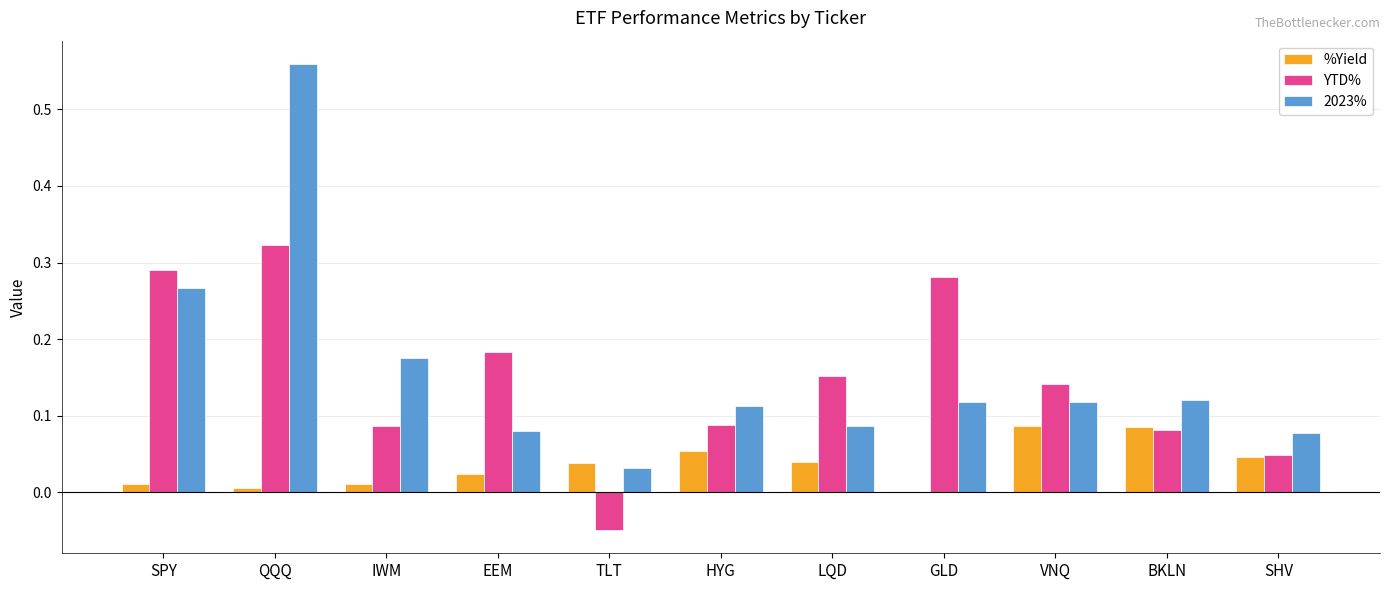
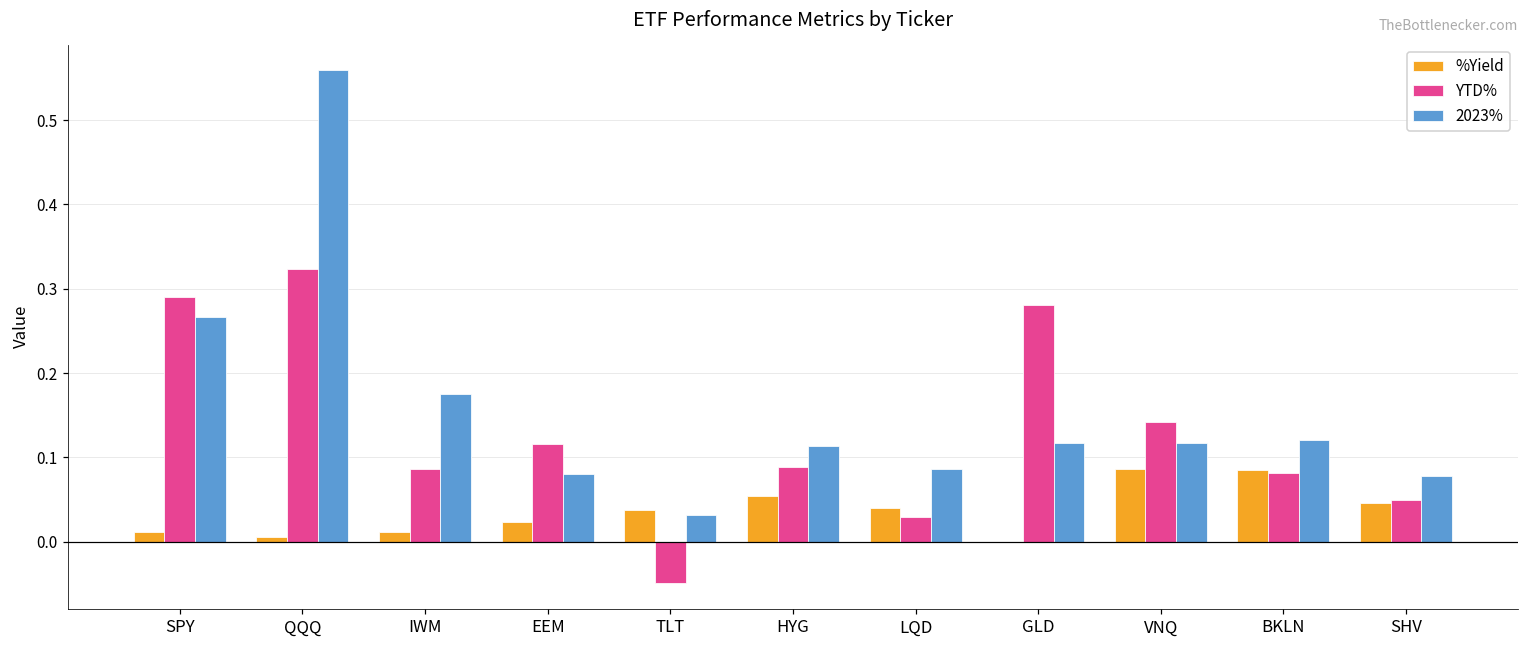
  {
    "%Yield": {
      "SPY": 0.01,
      "QQQ": 0.01,
      "IWM": 0.01,
      "EEM": 0.02,
      "TLT": 0.04,
      "HYG": 0.05,
      "LQD": 0.04,
      "GLD": 0.00,
      "VNQ": 0.09,
      "BKLN": 0.08,
      "SHV": 0.05
    },
    "YTD%": {
      "SPY": 0.29,
      "QQQ": 0.32,
      "IWM": 0.09,
-     "EEM": 0.18,
+     "EEM": 0.12,
      "TLT": -0.05,
      "HYG": 0.09,
-     "LQD": 0.15,
+     "LQD": 0.03,
      "GLD": 0.28,
      "VNQ": 0.14,
      "BKLN": 0.08,
      "SHV": 0.05
    },
    "2023%": {
      "SPY": 0.27,
      "QQQ": 0.56,
      "IWM": 0.17,
      "EEM": 0.08,
      "TLT": 0.03,
      "HYG": 0.11,
      "LQD": 0.09,
      "GLD": 0.12,
      "VNQ": 0.12,
      "BKLN": 0.12,
      "SHV": 0.08
    }
  }
